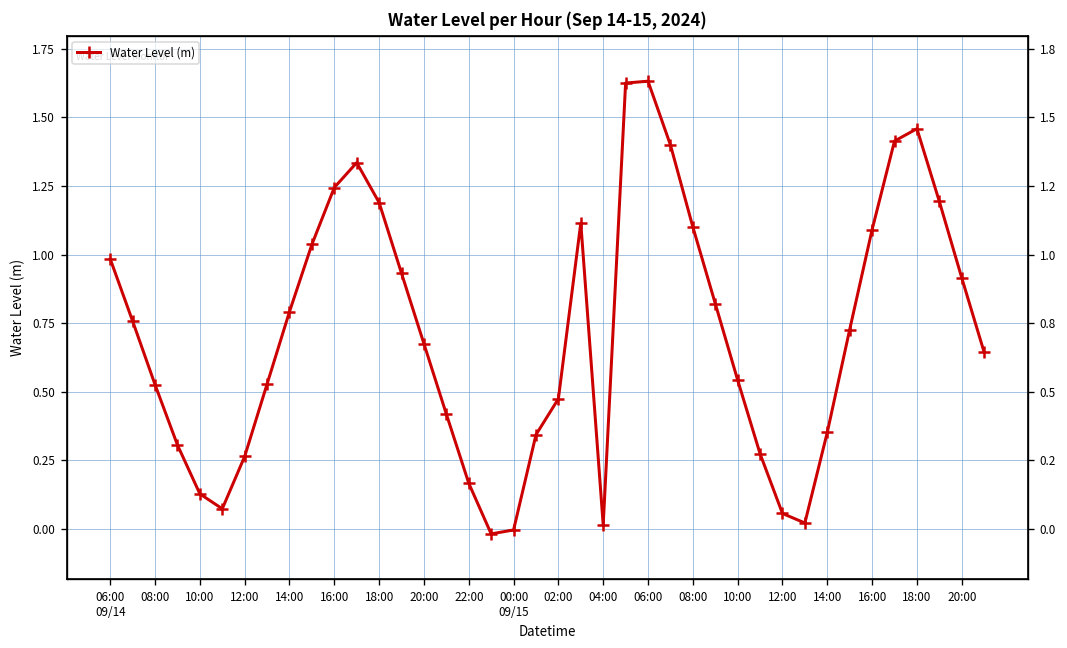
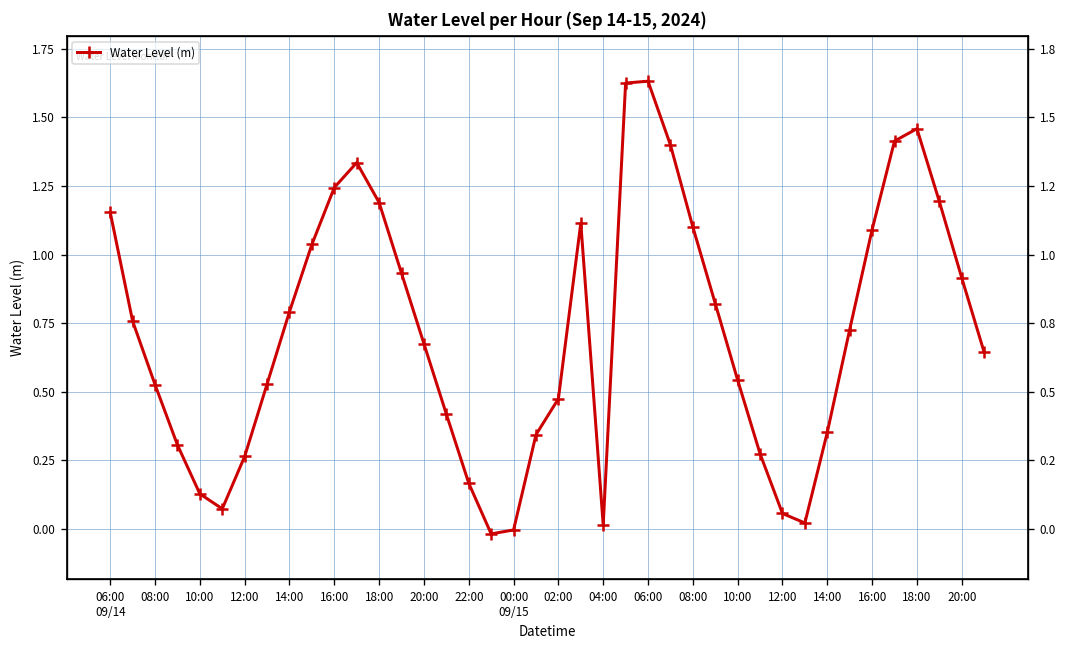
  {
-   "06:00 09/14": 0.98,
+   "06:00 09/14": 1.15,
    "22:00": 0.17,
    "00:00 09/15": 0.00,
    "02:00": 0.47,
    "04:00": 0.02,
    "06:00": 1.63
  }
